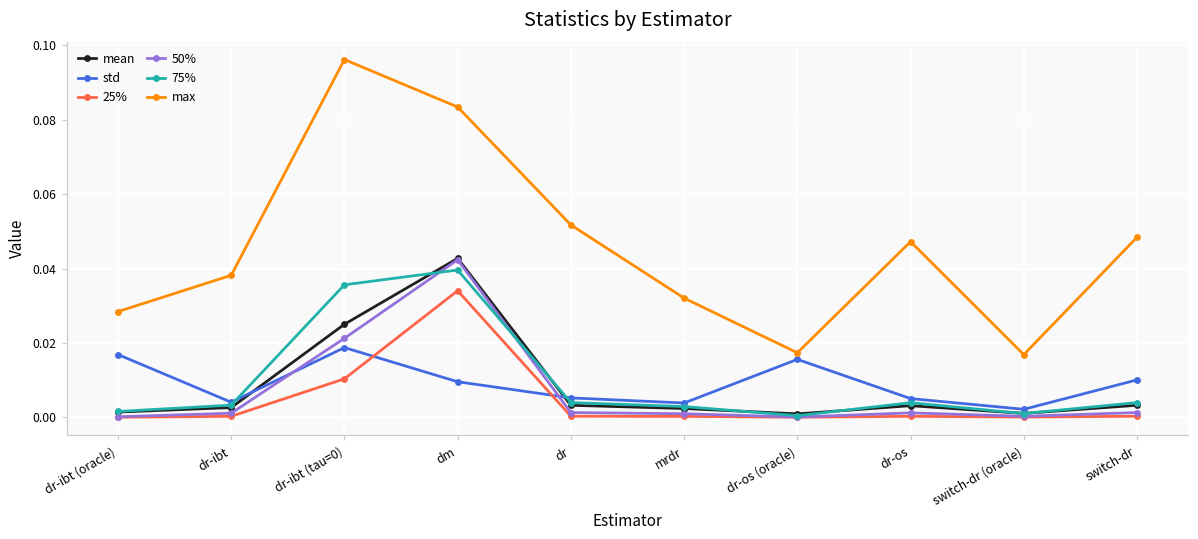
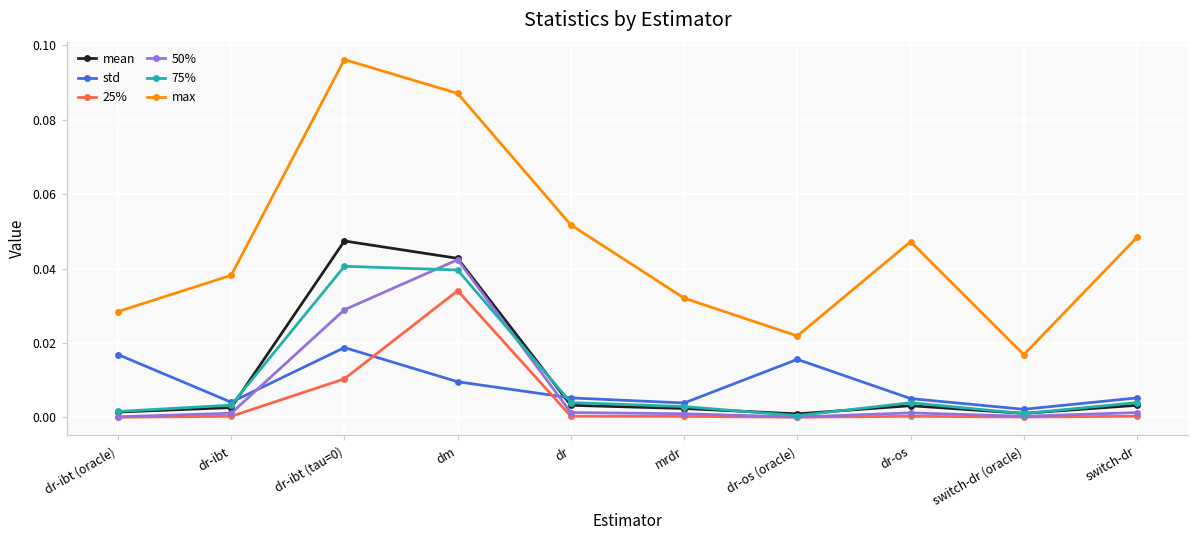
  {
    "mean": {
-     "dr-ibt (tau=0)": 0.025,
+     "dr-ibt (tau=0)": 0.047,
      "dr-os": 0.003
    },
    "std": {
      "dr-ibt (oracle)": 0.017,
      "dr-ibt": 0.004,
      "dr-ibt (tau=0)": 0.019,
      "dm": 0.010,
      "dr": 0.005,
      "mrdr": 0.004,
      "dr-os (oracle)": 0.016,
      "dr-os": 0.005,
      "switch-dr (oracle)": 0.002,
-     "switch-dr": 0.010
+     "switch-dr": 0.005
    },
    "25%": {
      "dr-ibt": 0.000,
      "dr-ibt (tau=0)": 0.010,
      "dm": 0.034,
      "dr": 0.000,
      "dr-os": 0.000,
      "switch-dr": 0.000
    },
    "50%": {
      "dr-ibt": 0.001,
-     "dr-ibt (tau=0)": 0.021,
+     "dr-ibt (tau=0)": 0.029,
      "dr": 0.001,
      "dr-os": 0.001,
      "switch-dr": 0.001
    },
    "75%": {
-     "dr-ibt (tau=0)": 0.036,
+     "dr-ibt (tau=0)": 0.041,
      "dm": 0.040,
      "dr-os": 0.004
    },
    "max": {
      "dr-ibt (oracle)": 0.028,
      "dr-ibt": 0.038,
      "dr-ibt (tau=0)": 0.096,
-     "dm": 0.083,
+     "dm": 0.087,
      "dr": 0.052,
      "mrdr": 0.032,
-     "dr-os (oracle)": 0.017,
+     "dr-os (oracle)": 0.022,
      "dr-os": 0.047,
      "switch-dr (oracle)": 0.017,
      "switch-dr": 0.048
    }
  }
